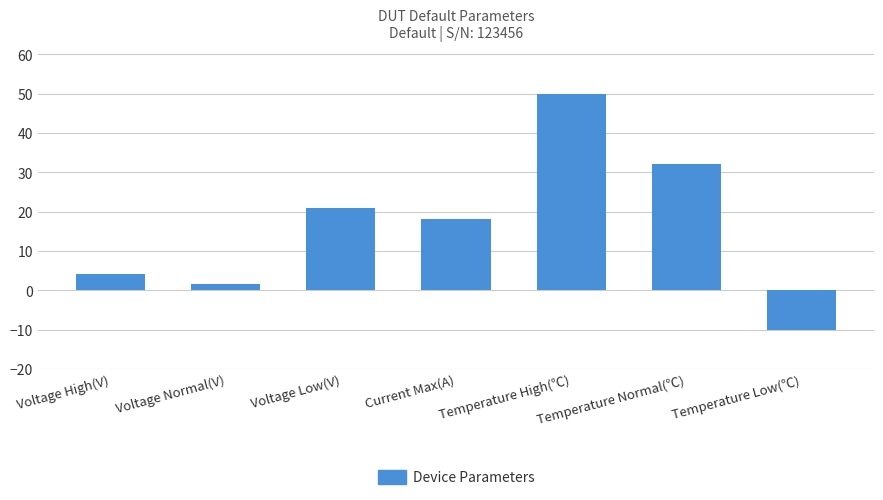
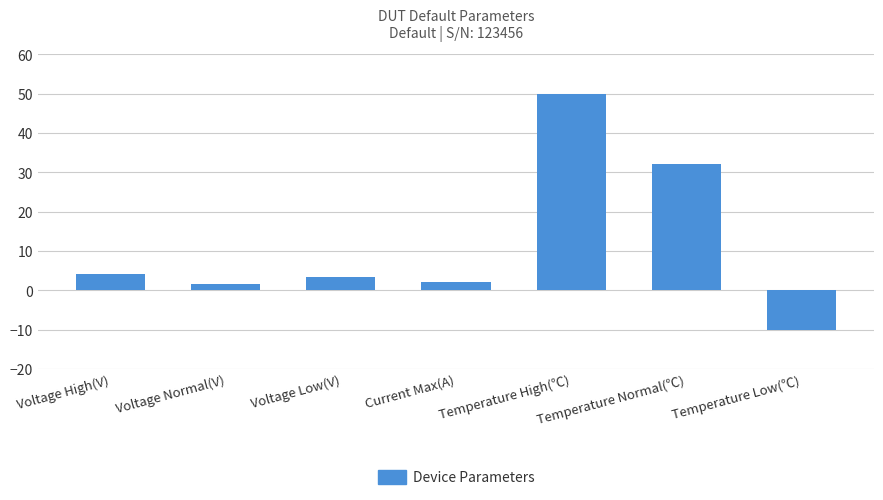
  {
    "Voltage High(V)": 4,
    "Voltage Normal(V)": 2,
-   "Voltage Low(V)": 21,
-   "Current Max(A)": 18,
+   "Voltage Low(V)": 3,
+   "Current Max(A)": 2,
    "Temperature High(℃)": 50,
    "Temperature Normal(℃)": 32,
    "Temperature Low(℃)": -10
  }
